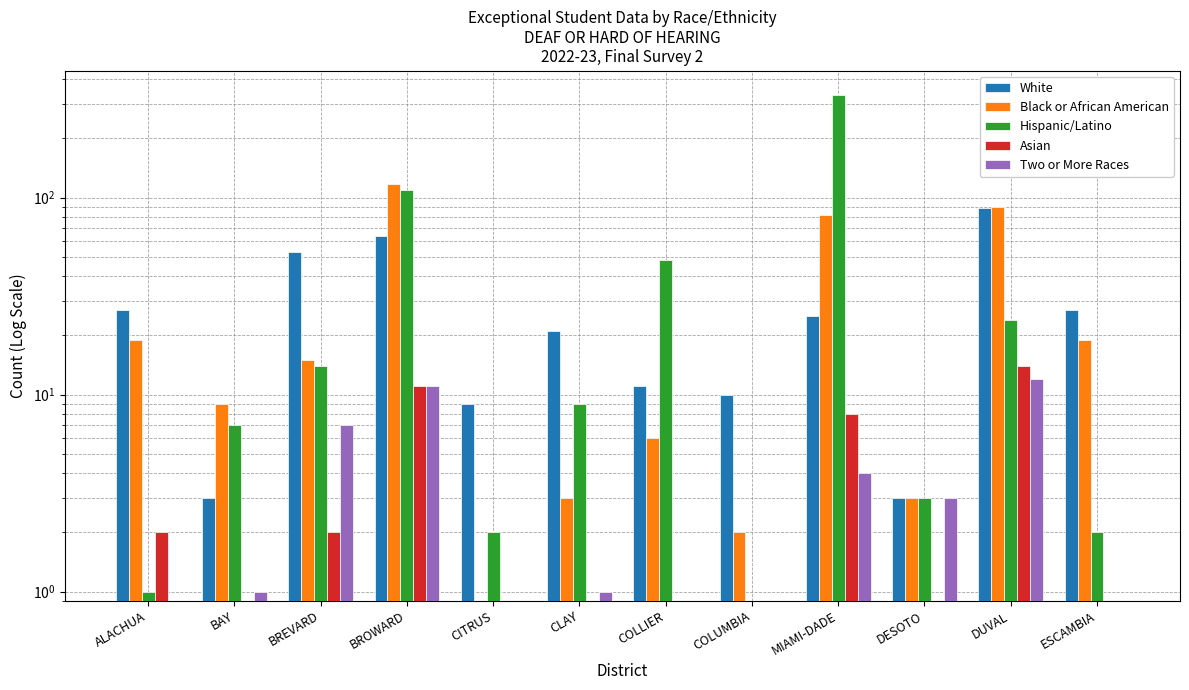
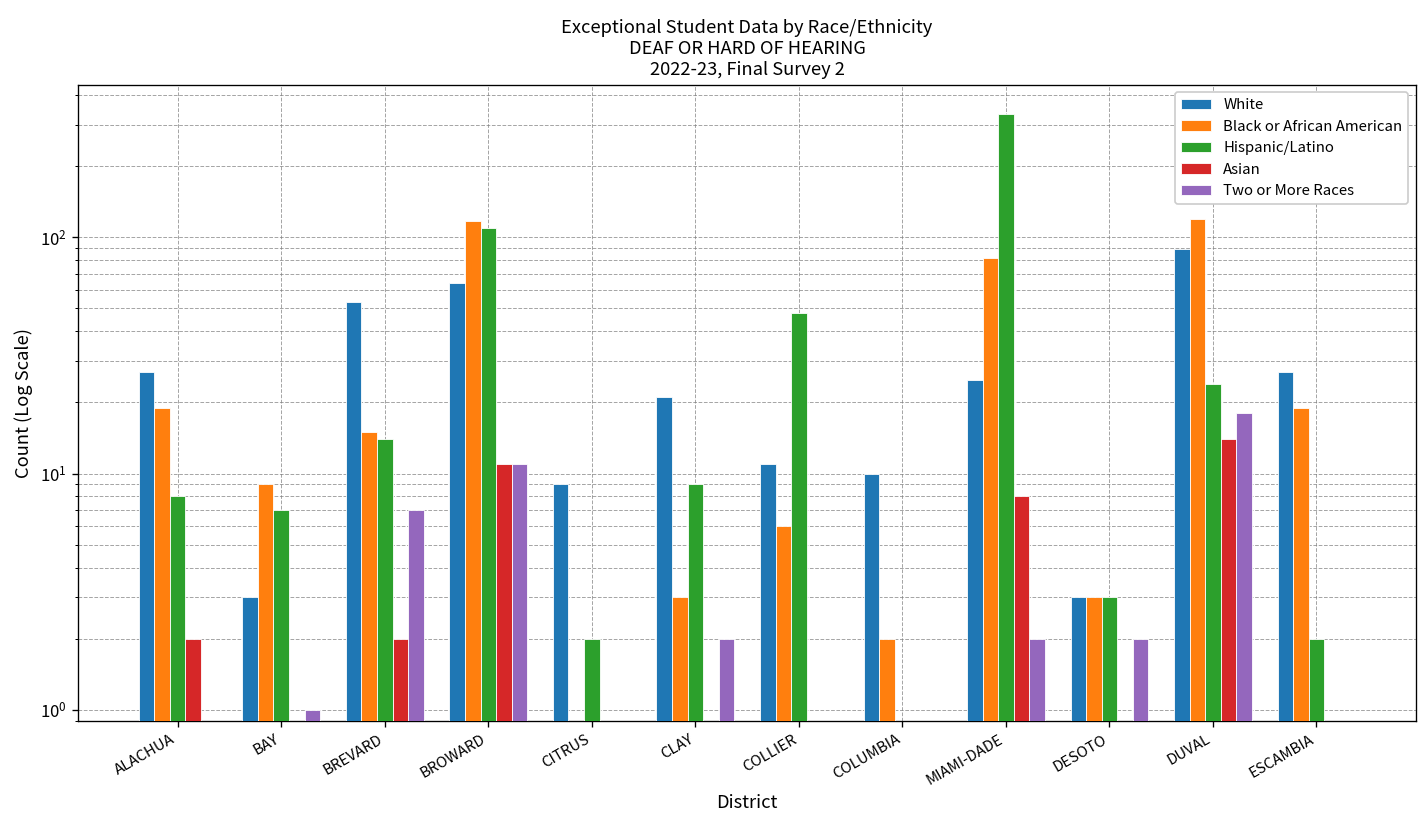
  {
    "White": {
      "ALACHUA": 27,
      "BAY": 3,
      "BREVARD": 53,
      "BROWARD": 64,
      "CITRUS": 9,
      "CLAY": 21,
      "COLLIER": 11,
      "COLUMBIA": 10,
      "MIAMI-DADE": 25,
      "DESOTO": 3,
      "DUVAL": 90,
      "ESCAMBIA": 27
    },
    "Black or African American": {
      "ALACHUA": 19,
      "BAY": 9,
      "BREVARD": 15,
      "BROWARD": 120,
      "CLAY": 3,
      "COLLIER": 6,
      "COLUMBIA": 2,
      "MIAMI-DADE": 82,
      "DESOTO": 3,
-     "DUVAL": 90,
+     "DUVAL": 120,
      "ESCAMBIA": 19
    },
    "Hispanic/Latino": {
-     "ALACHUA": 1,
+     "ALACHUA": 8,
      "BAY": 7,
      "BREVARD": 14,
      "BROWARD": 110,
      "CITRUS": 2,
      "CLAY": 9,
      "COLLIER": 48,
      "MIAMI-DADE": 330,
      "DESOTO": 3,
      "DUVAL": 24,
      "ESCAMBIA": 2
    },
    "Asian": {
      "ALACHUA": 2,
      "BREVARD": 2,
      "BROWARD": 11,
      "MIAMI-DADE": 8,
      "DUVAL": 14
    },
    "Two or More Races": {
      "BAY": 1,
      "BREVARD": 7,
      "BROWARD": 11,
-     "CLAY": 1,
-     "MIAMI-DADE": 4,
-     "DESOTO": 3,
-     "DUVAL": 12
+     "CLAY": 2,
+     "MIAMI-DADE": 2,
+     "DESOTO": 2,
+     "DUVAL": 18
    }
  }
